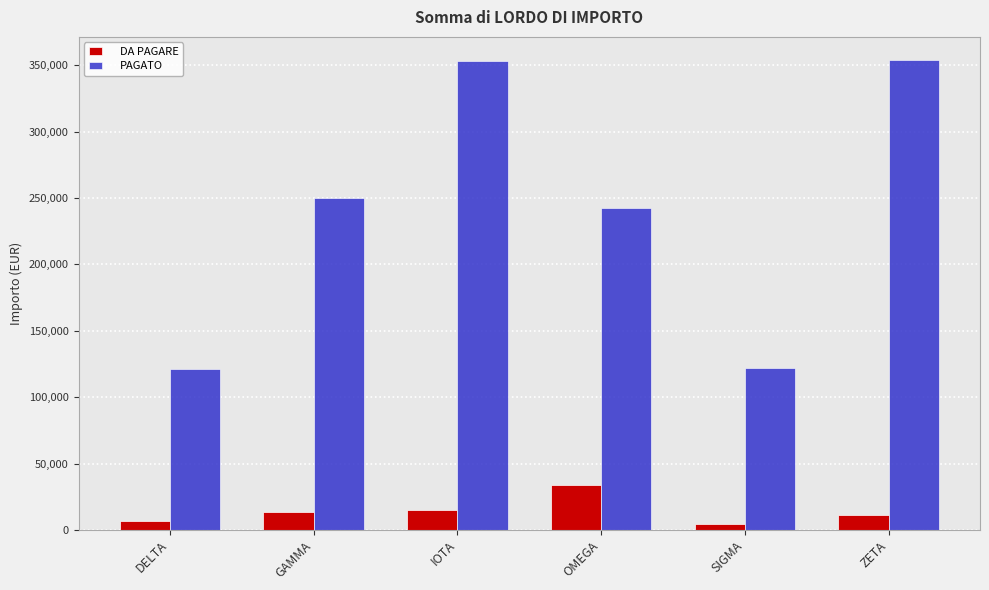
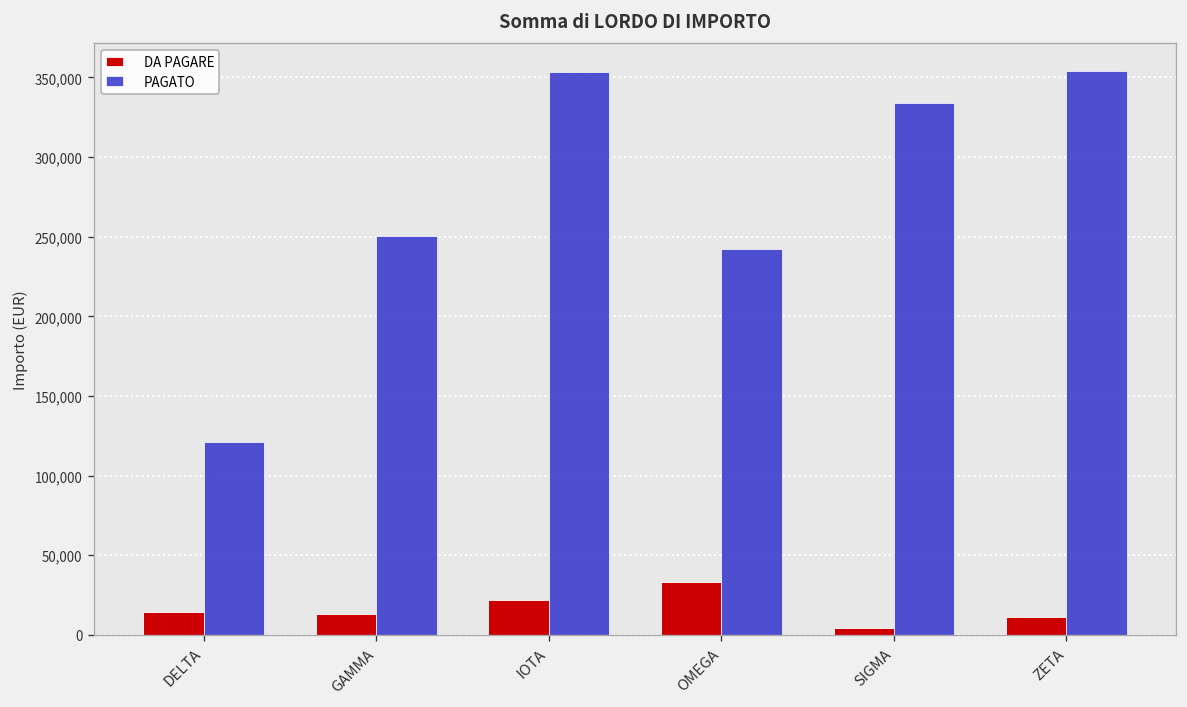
  {
    "DA PAGARE": {
-     "DELTA": "7,000",
+     "DELTA": "14,000",
      "GAMMA": "13,000",
-     "IOTA": "15,000",
+     "IOTA": "22,000",
      "OMEGA": "33,000",
      "SIGMA": "4,000",
      "ZETA": "11,000"
    },
    "PAGATO": {
      "DELTA": "121,000",
      "GAMMA": "250,000",
      "IOTA": "354,000",
      "OMEGA": "242,000",
-     "SIGMA": "122,000",
+     "SIGMA": "334,000",
      "ZETA": "354,000"
    }
  }
